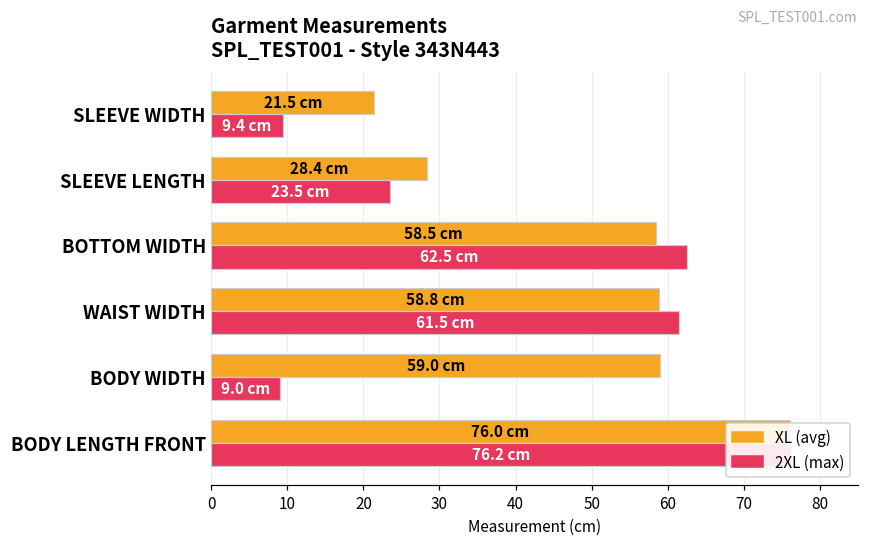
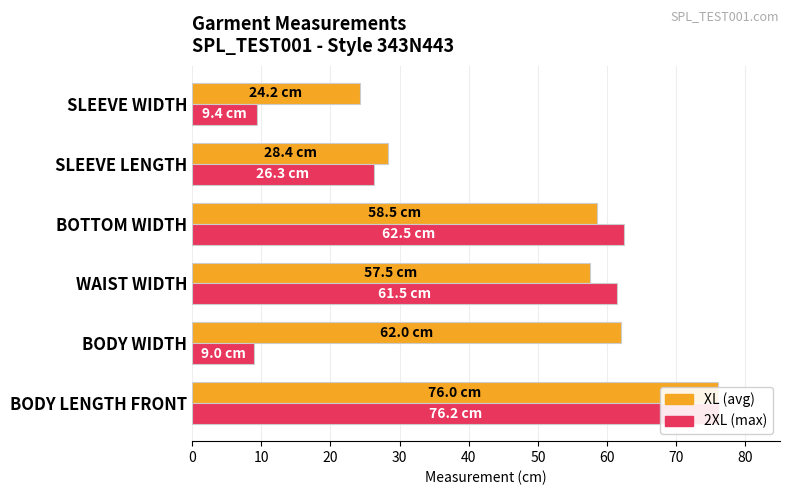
  {
    "XL (avg)": {
-     "SLEEVE WIDTH": 21.5,
+     "SLEEVE WIDTH": 24.2,
      "SLEEVE LENGTH": 28.4,
      "BOTTOM WIDTH": 58.5,
-     "WAIST WIDTH": 58.8,
-     "BODY WIDTH": 59.0
+     "WAIST WIDTH": 57.5,
+     "BODY WIDTH": 62.0
    },
    "2XL (max)": {
      "SLEEVE WIDTH": 9.4,
-     "SLEEVE LENGTH": 23.5,
+     "SLEEVE LENGTH": 26.3,
      "BOTTOM WIDTH": 62.5,
      "WAIST WIDTH": 61.5,
      "BODY WIDTH": 9.0
    }
  }
